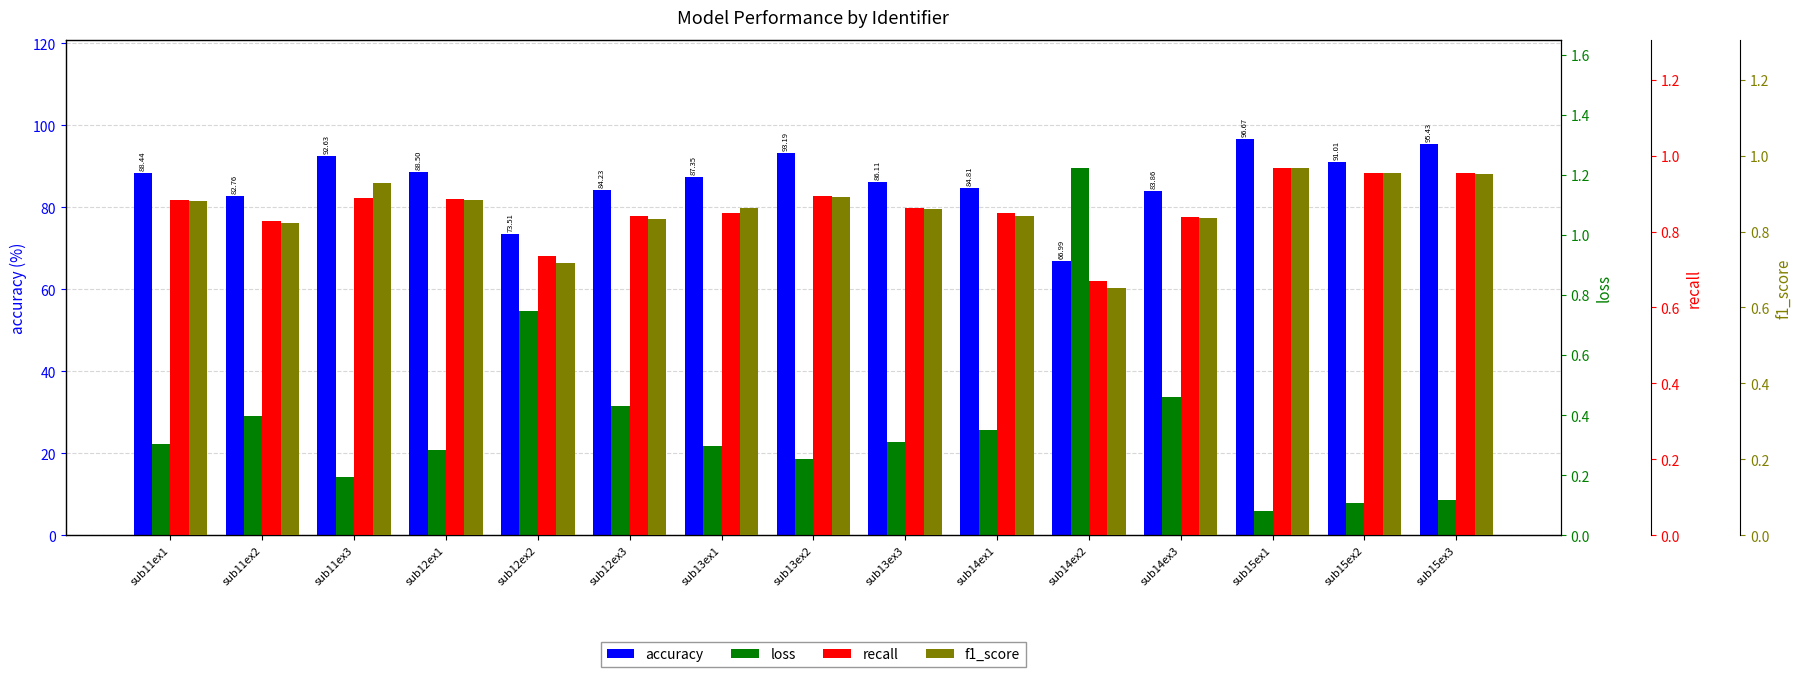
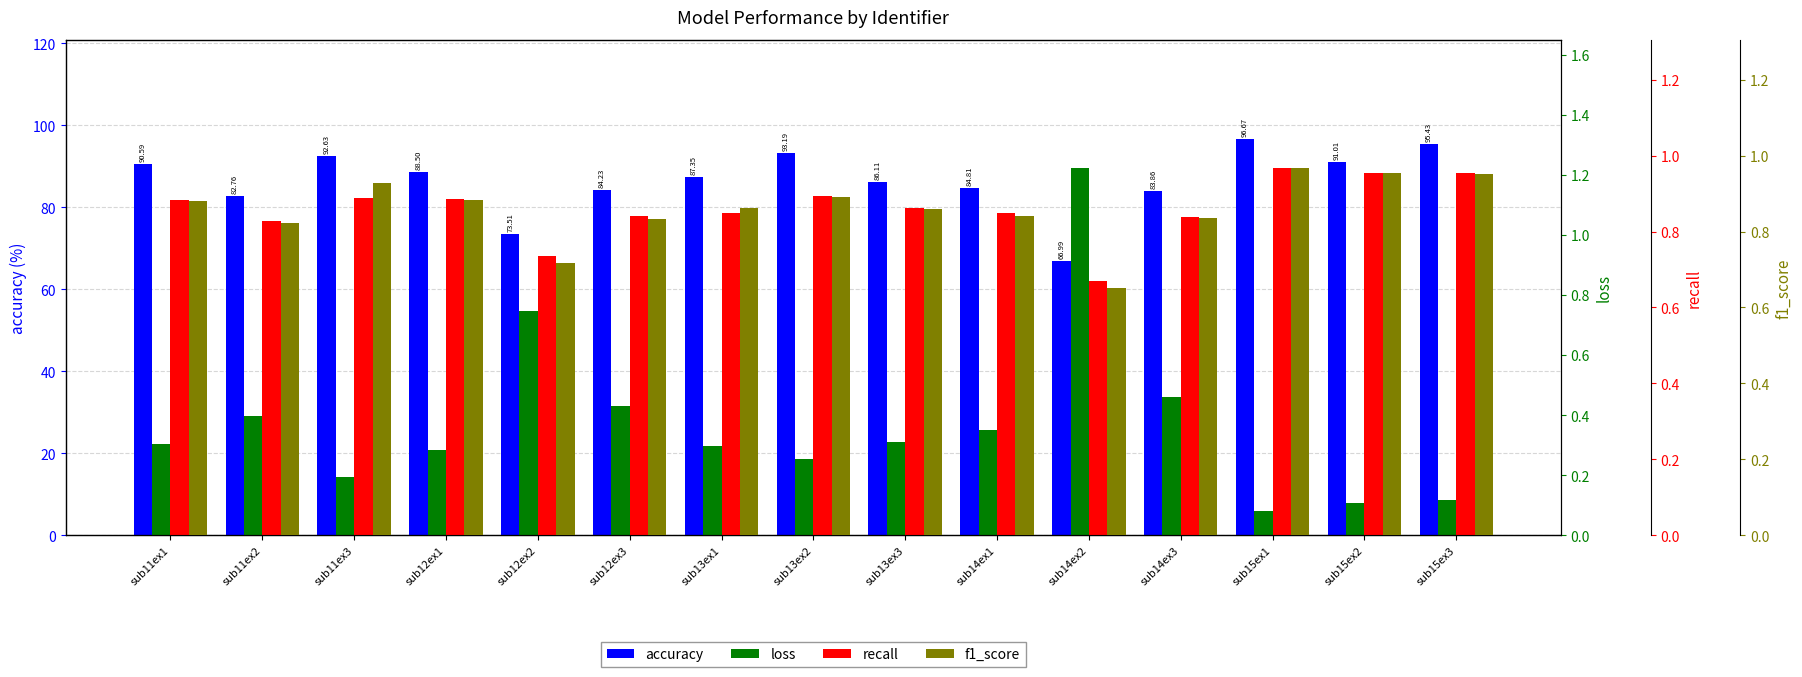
  {
    "accuracy": {
-     "sub11ex1": 88.44,
+     "sub11ex1": 90.59,
      "sub11ex2": 82.76,
      "sub11ex3": 92.63,
      "sub12ex1": 88.50,
      "sub12ex2": 73.51,
      "sub12ex3": 84.23,
      "sub13ex1": 87.35,
      "sub13ex2": 93.19,
      "sub13ex3": 86.11,
      "sub14ex1": 84.81,
      "sub14ex2": 66.99,
      "sub14ex3": 83.86,
      "sub15ex1": 96.67,
      "sub15ex2": 91.01,
      "sub15ex3": 95.43
    }
  }
